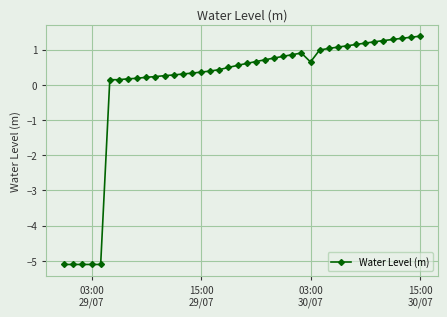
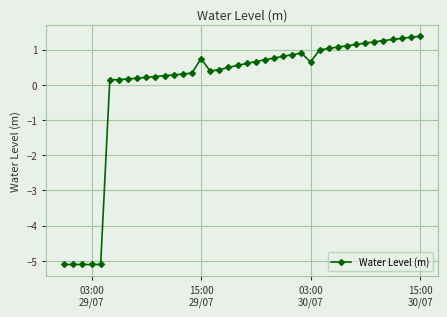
  {
    "03:00 29/07": -5.1,
-   "15:00 29/07": 0.4,
+   "15:00 29/07": 0.7,
    "03:00 30/07": 0.7,
    "15:00 30/07": 1.4
  }
